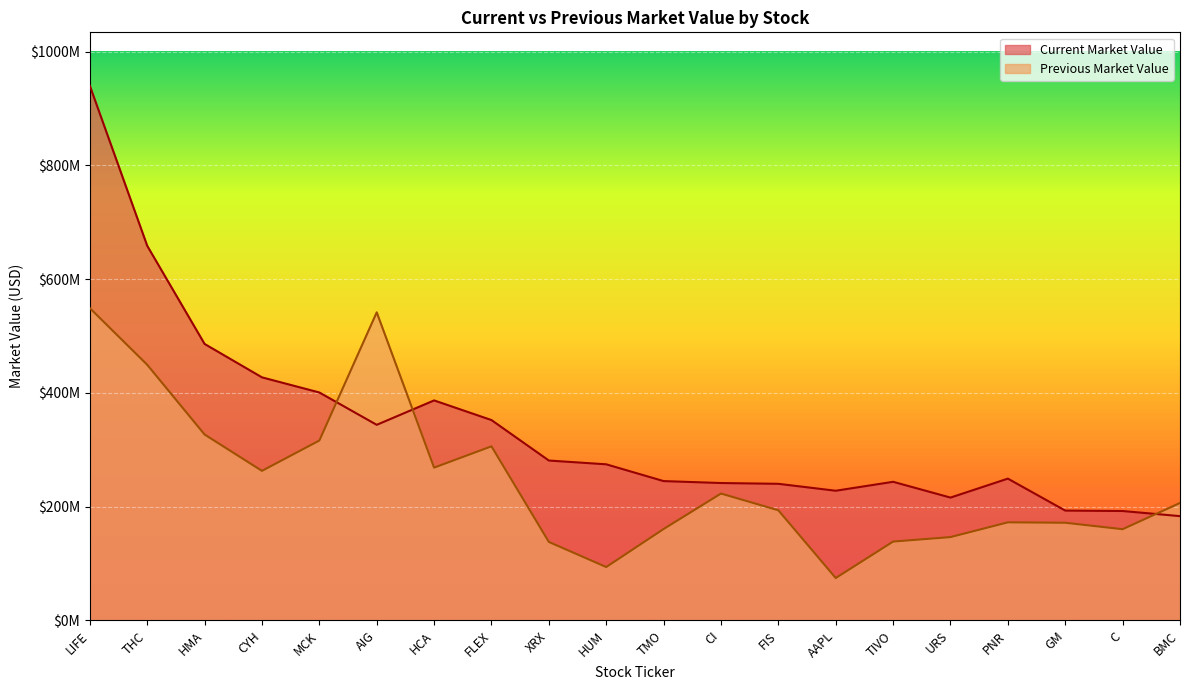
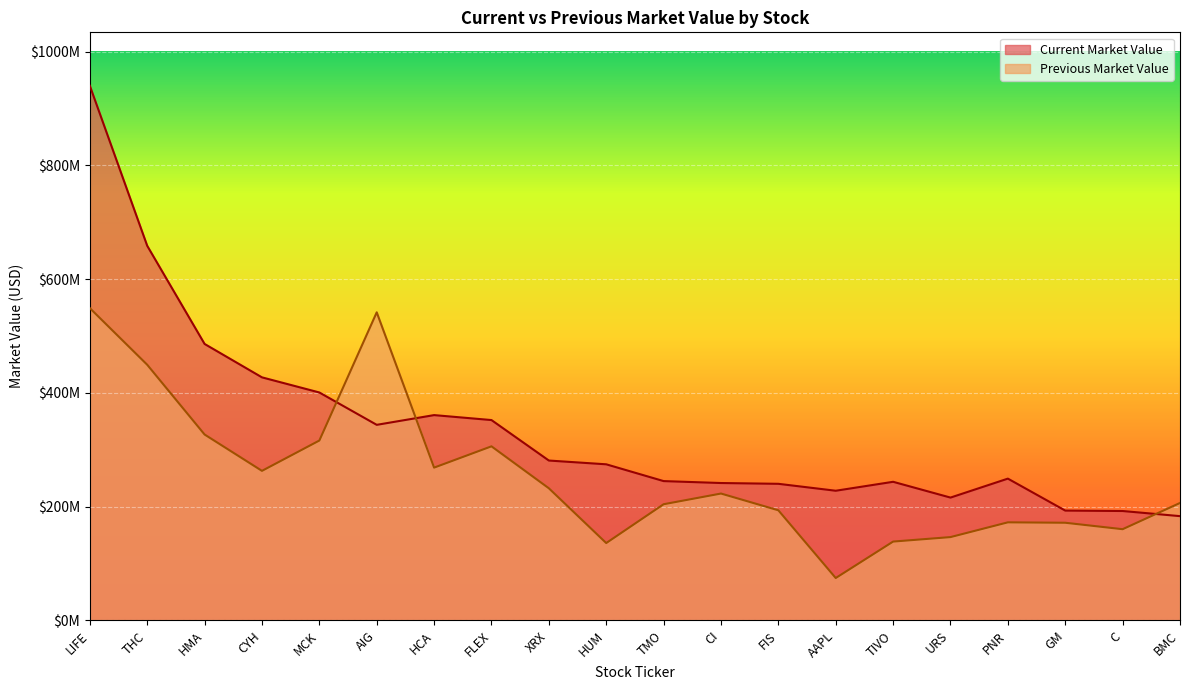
  {
    "Current Market Value": {
      "LIFE": "$940000000",
      "THC": "$660000000",
      "HMA": "$490000000",
      "CYH": "$430000000",
      "MCK": "$400000000",
      "AIG": "$340000000",
-     "HCA": "$390000000",
+     "HCA": "$360000000",
      "FLEX": "$350000000",
      "XRX": "$280000000",
      "HUM": "$270000000",
      "TMO": "$240000000",
      "CI": "$240000000",
      "FIS": "$240000000",
      "AAPL": "$230000000",
      "TIVO": "$240000000",
      "URS": "$220000000",
      "PNR": "$250000000",
      "GM": "$190000000",
      "C": "$190000000",
      "BMC": "$180000000"
    },
    "Previous Market Value": {
      "LIFE": "$550000000",
      "THC": "$450000000",
      "HMA": "$330000000",
      "CYH": "$260000000",
      "MCK": "$320000000",
      "AIG": "$540000000",
      "HCA": "$270000000",
      "FLEX": "$310000000",
-     "XRX": "$140000000",
-     "HUM": "$90000000",
-     "TMO": "$160000000",
+     "XRX": "$230000000",
+     "HUM": "$140000000",
+     "TMO": "$200000000",
      "CI": "$220000000",
      "FIS": "$190000000",
      "AAPL": "$70000000",
      "TIVO": "$140000000",
      "URS": "$150000000",
      "PNR": "$170000000",
      "GM": "$170000000",
      "C": "$160000000",
      "BMC": "$210000000"
    }
  }
